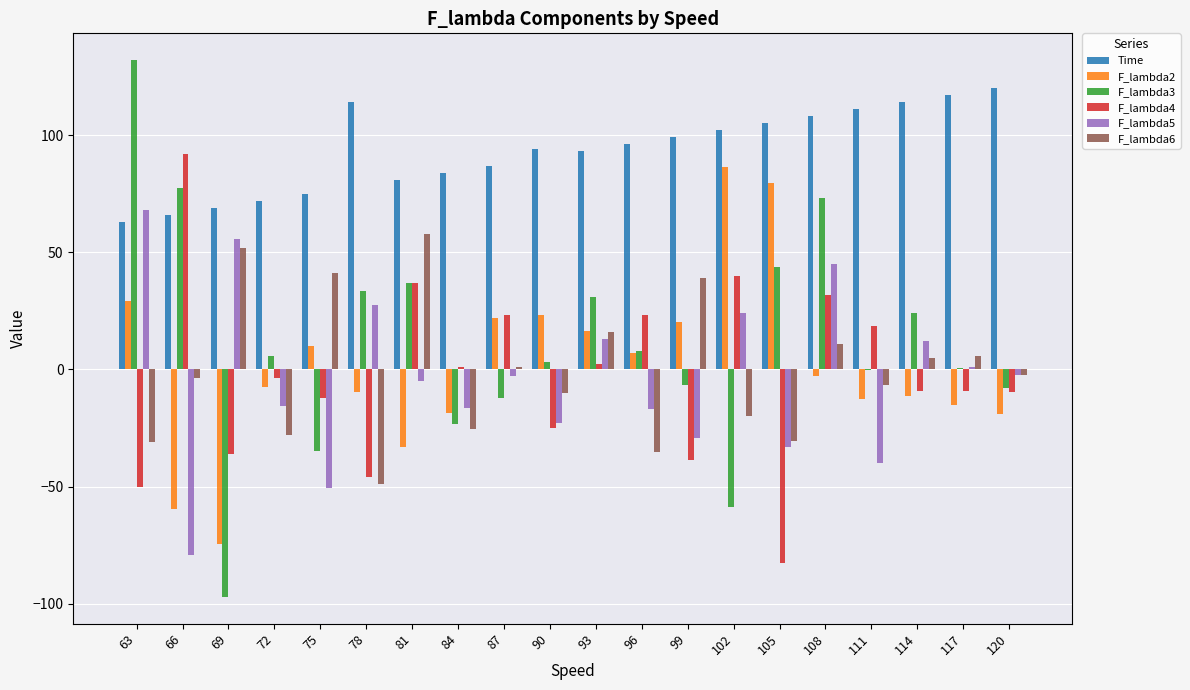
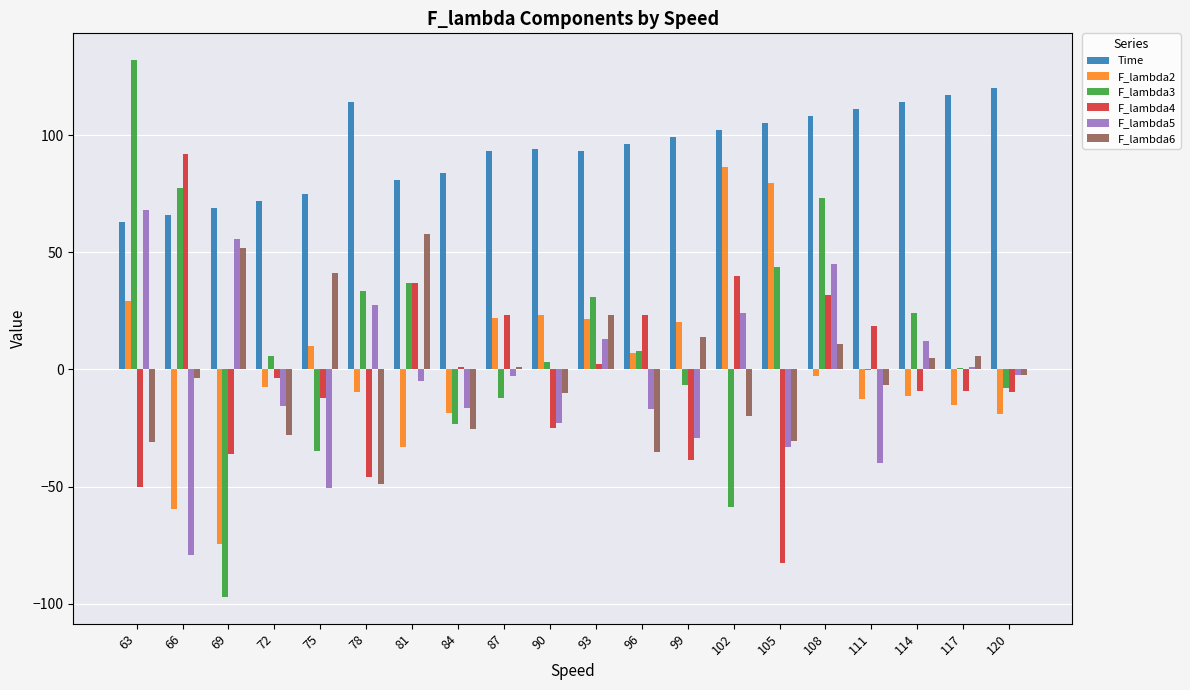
  {
    "Time": {
      "63": 63,
      "66": 66,
      "69": 69,
      "72": 72,
      "75": 75,
      "78": 114,
      "81": 81,
      "84": 84,
-     "87": 87,
+     "87": 93,
      "90": 94,
      "93": 93,
      "96": 96,
      "99": 99,
      "102": 102,
      "105": 105,
      "108": 108,
      "111": 111,
      "114": 114,
      "117": 117,
      "120": 120
    },
    "F_lambda2": {
      "63": 29,
      "66": -60,
      "69": -74,
      "72": -7,
      "75": 10,
      "78": -10,
      "81": -33,
      "84": -19,
      "87": 22,
      "90": 23,
-     "93": 16,
+     "93": 22,
      "96": 7,
      "99": 20,
      "102": 86,
      "105": 80,
      "108": -3,
      "111": -13,
      "114": -11,
      "117": -15,
      "120": -19
    },
    "F_lambda3": {
      "63": 132,
      "66": 77,
      "69": -97,
      "72": 6,
      "75": -35,
      "78": 33,
      "81": 37,
      "84": -23,
      "87": -12,
      "90": 3,
      "93": 31,
      "96": 8,
      "99": -7,
      "102": -58,
      "105": 44,
      "108": 73,
      "114": 24,
      "120": -8
    },
    "F_lambda4": {
      "63": -50,
      "66": 92,
      "69": -36,
      "72": -4,
      "75": -12,
      "78": -46,
      "81": 37,
      "87": 23,
      "90": -25,
      "93": 3,
      "96": 23,
      "99": -39,
      "102": 40,
      "105": -83,
      "108": 32,
      "111": 19,
      "114": -9,
      "117": -9,
      "120": -9
    },
    "F_lambda5": {
      "63": 68,
      "66": -79,
      "69": 56,
      "72": -16,
      "75": -51,
      "78": 27,
      "81": -5,
      "84": -16,
      "87": -3,
      "90": -23,
      "93": 13,
      "96": -17,
      "99": -29,
      "102": 24,
      "105": -33,
      "108": 45,
      "111": -40,
      "114": 12,
      "120": -3
    },
    "F_lambda6": {
      "63": -31,
      "66": -4,
      "69": 52,
      "72": -28,
      "75": 41,
      "78": -49,
      "81": 58,
      "84": -25,
      "90": -10,
-     "93": 16,
+     "93": 23,
      "96": -35,
-     "99": 39,
+     "99": 14,
      "102": -20,
      "105": -31,
      "108": 11,
      "111": -7,
      "114": 5,
      "117": 6,
      "120": -2
    }
  }
